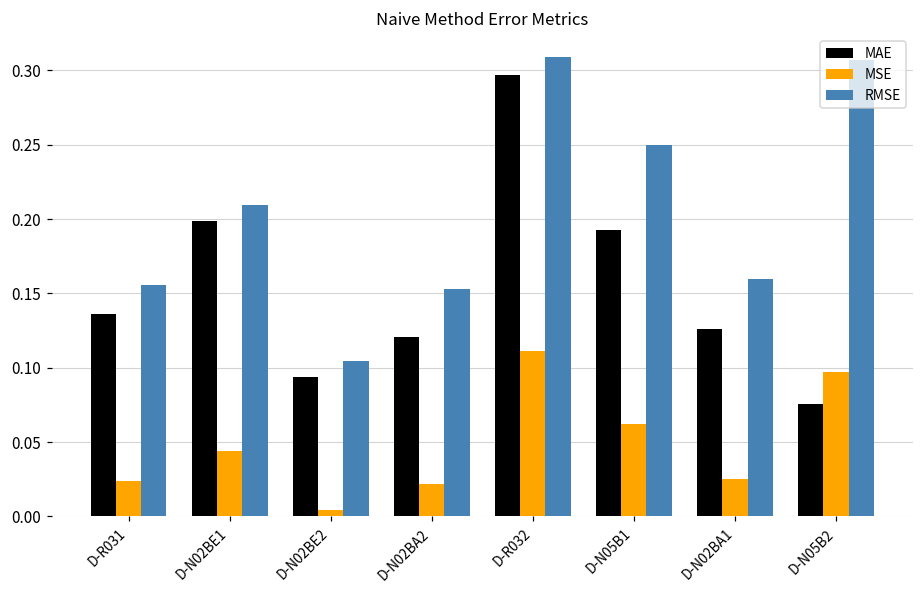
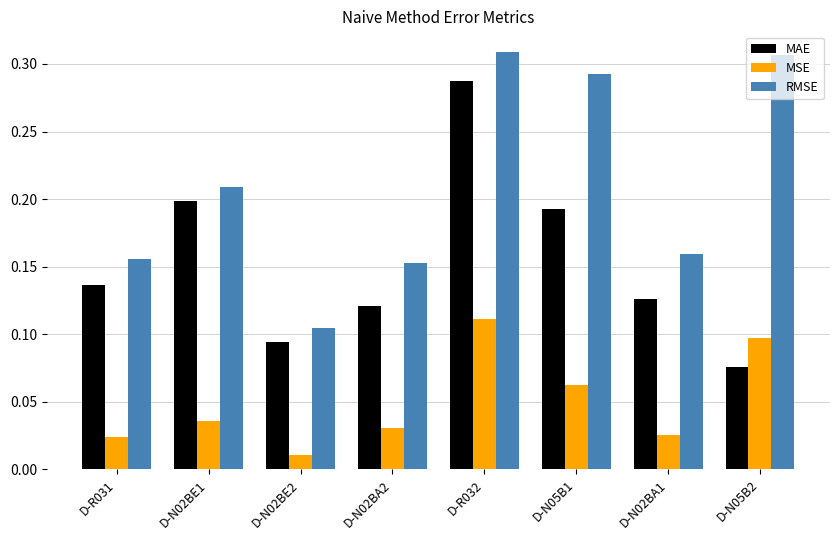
  {
    "MAE": {
      "D-R031": 0.136,
      "D-N02BE1": 0.199,
      "D-N02BE2": 0.094,
      "D-N02BA2": 0.121,
-     "D-R032": 0.297,
+     "D-R032": 0.287,
      "D-N05B1": 0.193,
      "D-N02BA1": 0.126,
      "D-N05B2": 0.075
    },
    "MSE": {
      "D-R031": 0.024,
-     "D-N02BE1": 0.044,
-     "D-N02BE2": 0.005,
-     "D-N02BA2": 0.022,
+     "D-N02BE1": 0.036,
+     "D-N02BE2": 0.011,
+     "D-N02BA2": 0.030,
      "D-R032": 0.111,
      "D-N05B1": 0.062,
      "D-N02BA1": 0.025,
      "D-N05B2": 0.097
    },
    "RMSE": {
      "D-R031": 0.155,
      "D-N02BE1": 0.209,
      "D-N02BE2": 0.105,
      "D-N02BA2": 0.153,
      "D-R032": 0.309,
-     "D-N05B1": 0.250,
+     "D-N05B1": 0.292,
      "D-N02BA1": 0.159
    }
  }
